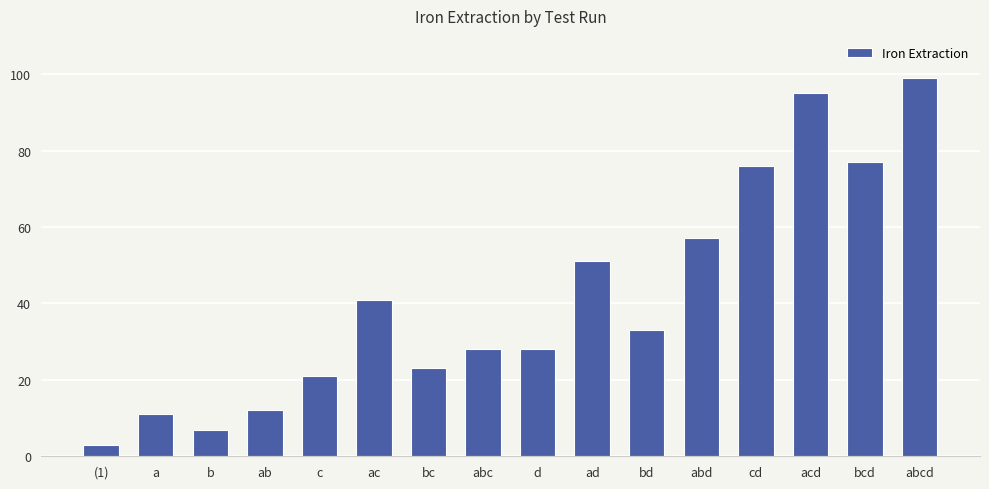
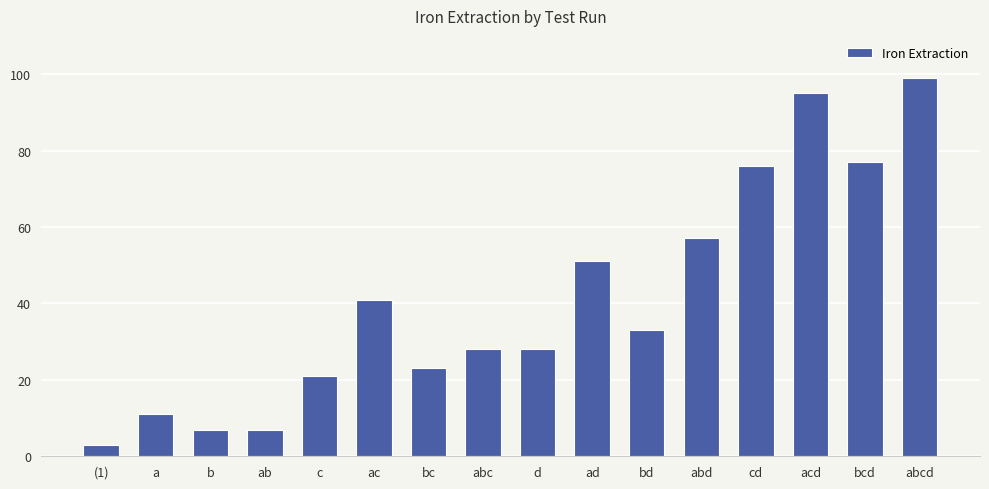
  {
    "(1)": 3,
    "a": 11,
    "b": 7,
-   "ab": 12,
+   "ab": 7,
    "c": 21,
    "ac": 41,
    "bc": 23,
    "abc": 28,
    "d": 28,
    "ad": 51,
    "bd": 33,
    "abd": 57,
    "cd": 76,
    "acd": 95,
    "bcd": 77,
    "abcd": 99
  }
